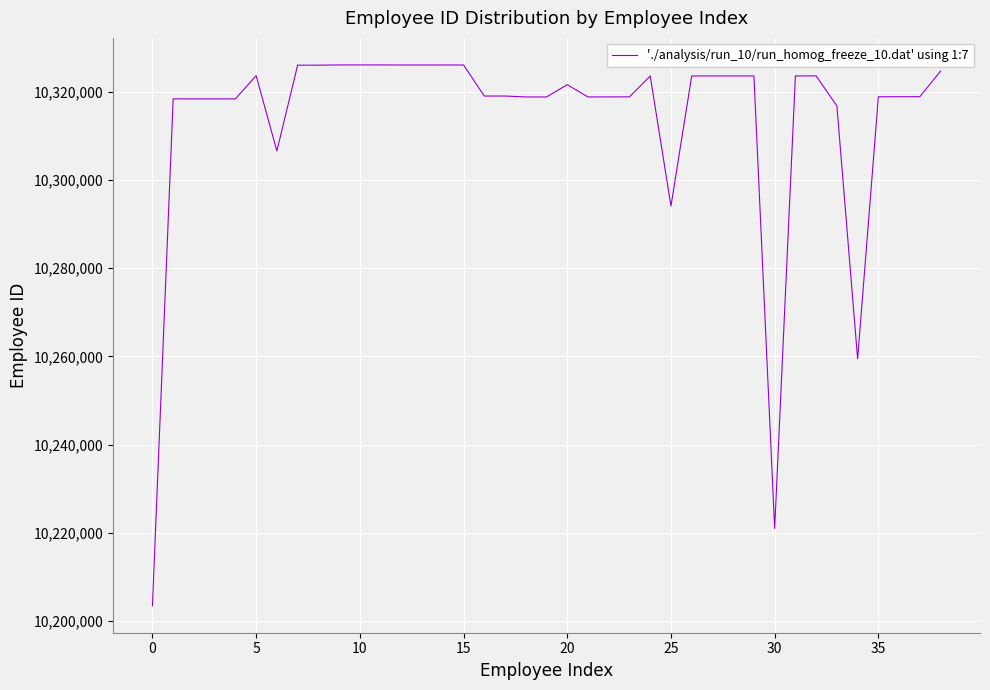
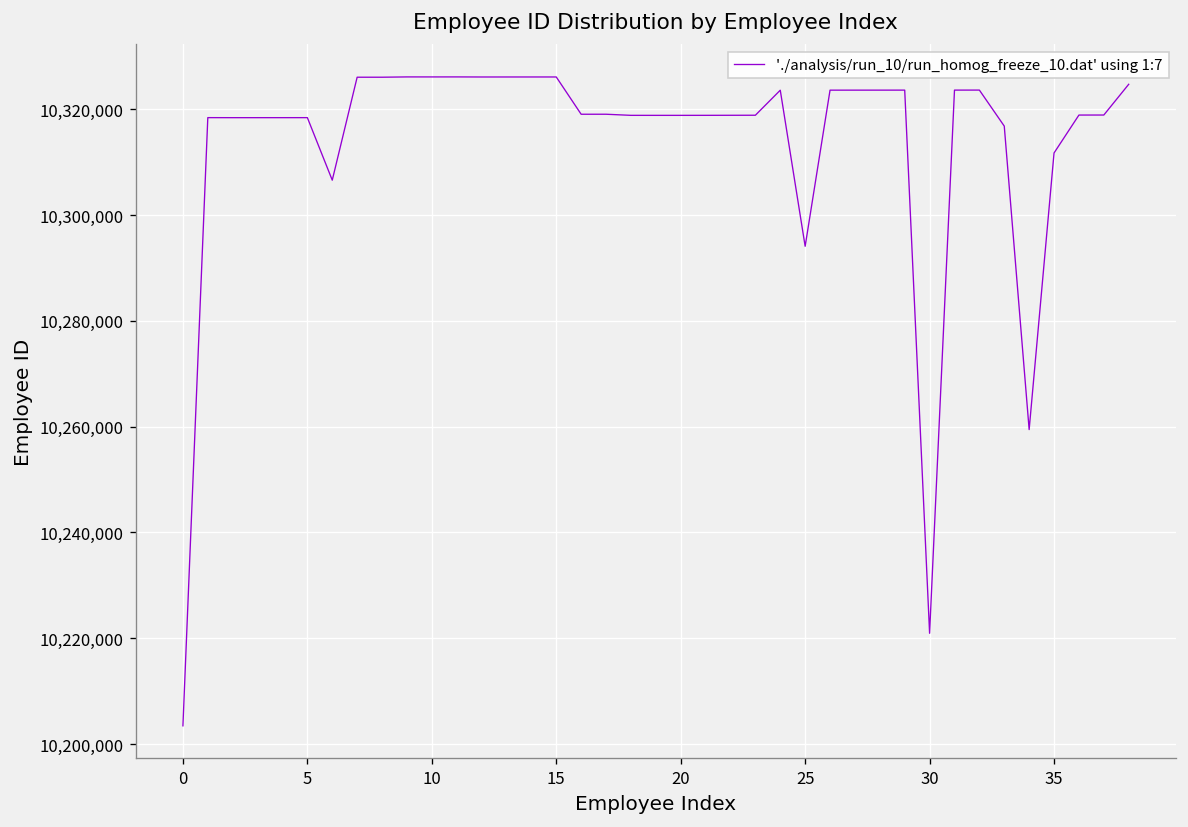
  {
    "0": "10,203,000",
-   "5": "10,324,000",
+   "5": "10,318,000",
    "10": "10,326,000",
    "15": "10,326,000",
-   "20": "10,322,000",
+   "20": "10,319,000",
    "25": "10,294,000",
    "30": "10,221,000",
-   "35": "10,319,000"
+   "35": "10,312,000"
  }
